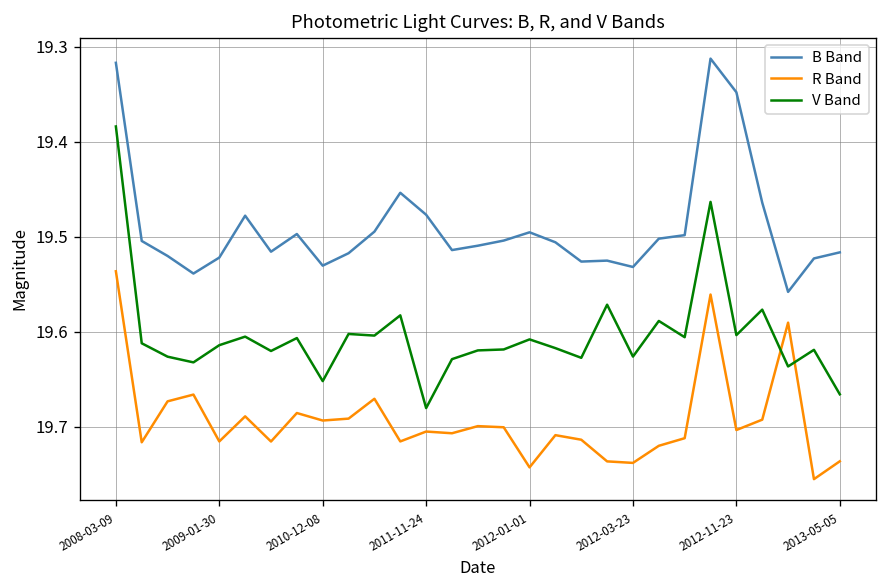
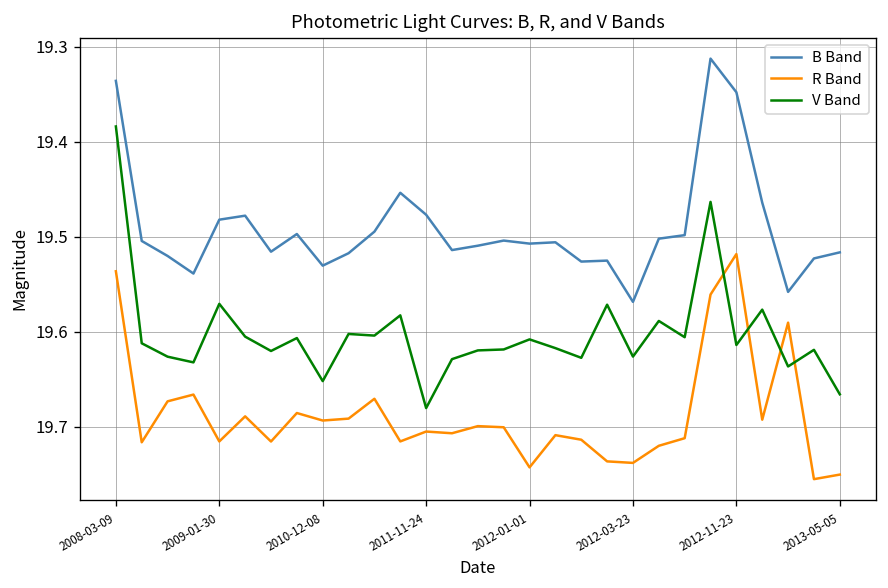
  {
    "B Band": {
-     "2008-03-09": 19.32,
-     "2009-01-30": 19.52,
+     "2008-03-09": 19.34,
+     "2009-01-30": 19.48,
      "2010-12-08": 19.53,
      "2011-11-24": 19.48,
-     "2012-01-01": 19.50,
-     "2012-03-23": 19.53,
+     "2012-01-01": 19.51,
+     "2012-03-23": 19.57,
      "2012-11-23": 19.35,
      "2013-05-05": 19.52
    },
    "R Band": {
      "2008-03-09": 19.54,
      "2009-01-30": 19.72,
      "2010-12-08": 19.69,
      "2011-11-24": 19.71,
      "2012-01-01": 19.74,
      "2012-03-23": 19.74,
-     "2012-11-23": 19.70,
-     "2013-05-05": 19.74
+     "2012-11-23": 19.52,
+     "2013-05-05": 19.75
    },
    "V Band": {
      "2008-03-09": 19.38,
-     "2009-01-30": 19.61,
+     "2009-01-30": 19.57,
      "2010-12-08": 19.65,
      "2011-11-24": 19.68,
      "2012-01-01": 19.61,
      "2012-03-23": 19.63,
-     "2012-11-23": 19.60,
+     "2012-11-23": 19.61,
      "2013-05-05": 19.67
    }
  }
